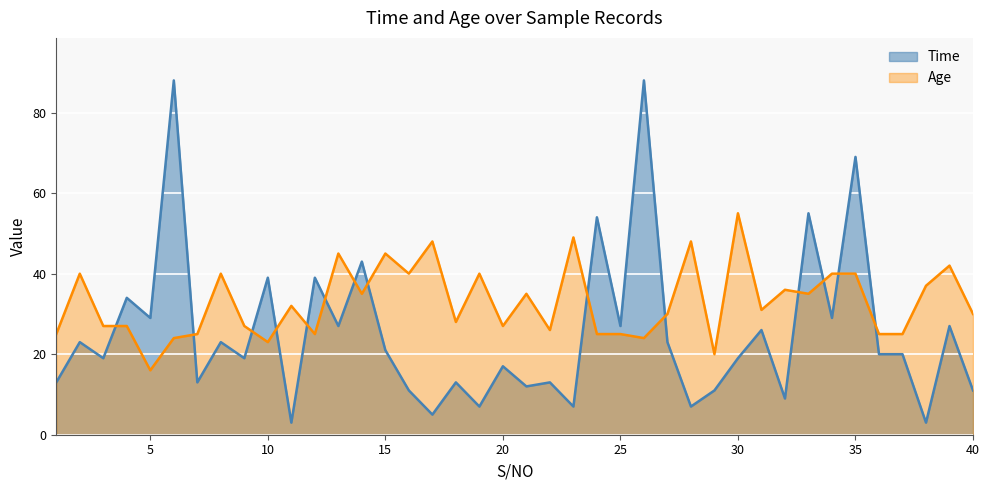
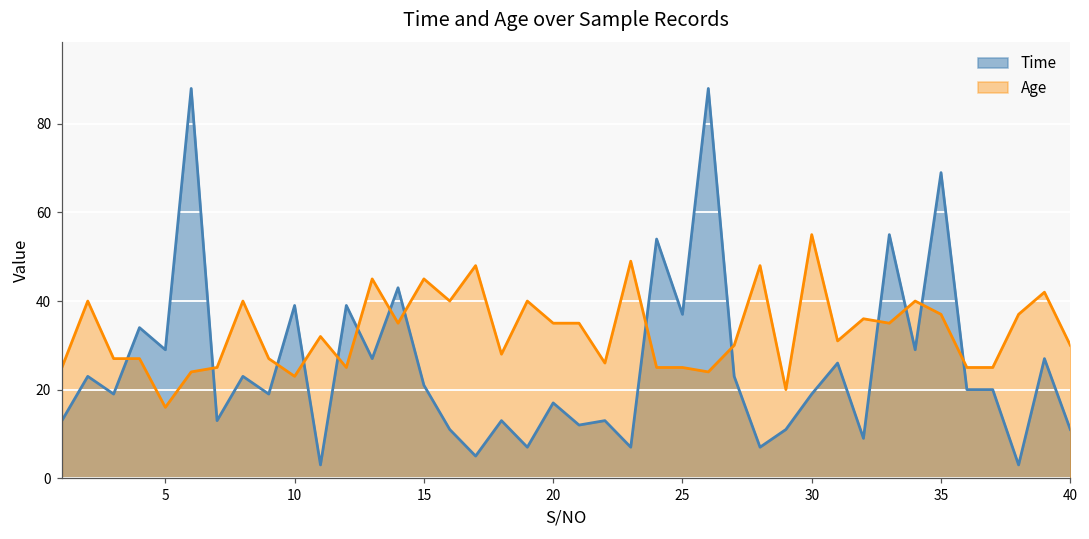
  {
    "Time": {
      "5": 29,
      "10": 39,
      "15": 21,
      "20": 17,
-     "25": 27,
+     "25": 37,
      "30": 19,
      "35": 69,
      "40": 11
    },
    "Age": {
      "5": 16,
      "10": 23,
      "15": 45,
-     "20": 27,
+     "20": 35,
      "25": 25,
      "30": 55,
-     "35": 40,
+     "35": 37,
      "40": 30
    }
  }
